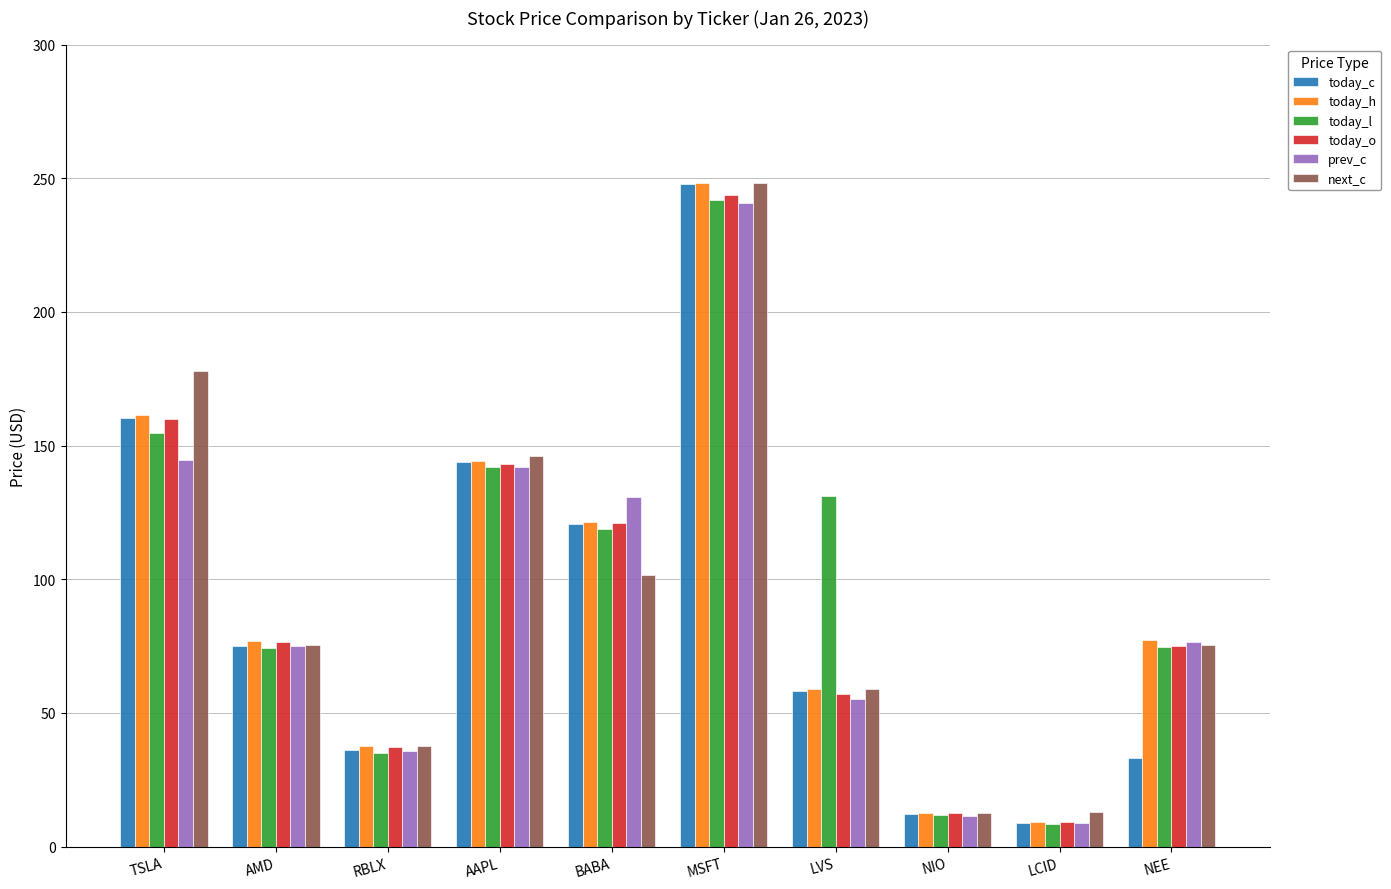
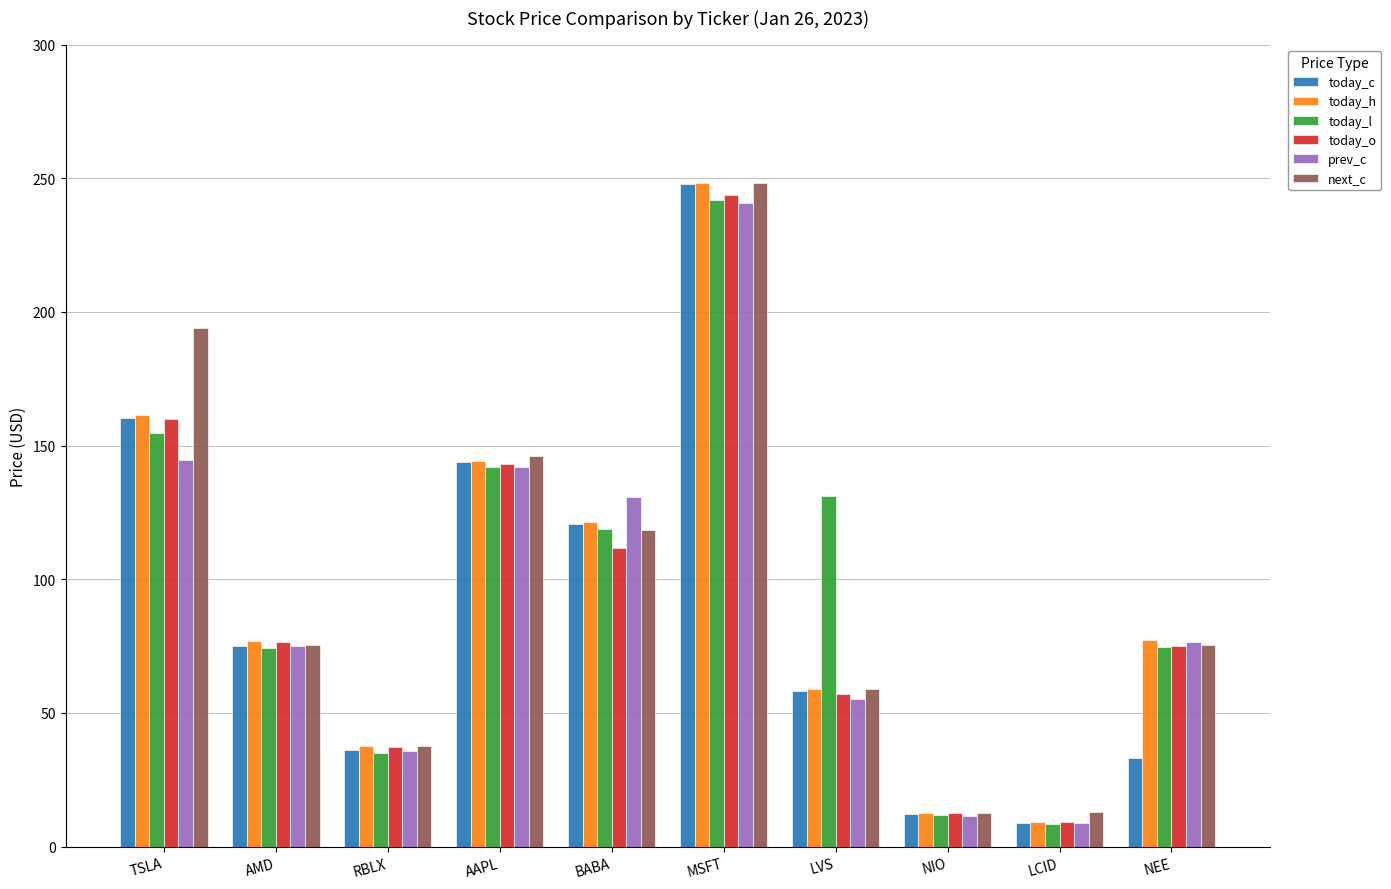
  {
    "today_c": {
      "TSLA": 160,
      "AMD": 75,
      "RBLX": 36,
      "AAPL": 144,
      "BABA": 121,
      "MSFT": 248,
      "LVS": 58,
      "NIO": 12,
      "LCID": 9,
      "NEE": 33
    },
    "today_h": {
      "TSLA": 161,
      "AMD": 77,
      "RBLX": 38,
      "AAPL": 144,
      "BABA": 121,
      "MSFT": 248,
      "LVS": 59,
      "NIO": 12,
      "LCID": 9,
      "NEE": 77
    },
    "today_l": {
      "TSLA": 155,
      "AMD": 74,
      "RBLX": 35,
      "AAPL": 142,
      "BABA": 119,
      "MSFT": 242,
      "LVS": 131,
      "NIO": 12,
      "LCID": 9,
      "NEE": 75
    },
    "today_o": {
      "TSLA": 160,
      "AMD": 77,
      "RBLX": 37,
      "AAPL": 143,
-     "BABA": 121,
+     "BABA": 112,
      "MSFT": 244,
      "LVS": 57,
      "NIO": 12,
      "LCID": 9,
      "NEE": 75
    },
    "prev_c": {
      "TSLA": 144,
      "AMD": 75,
      "RBLX": 36,
      "AAPL": 142,
      "BABA": 131,
      "MSFT": 241,
      "LVS": 55,
      "NIO": 12,
      "LCID": 9,
      "NEE": 77
    },
    "next_c": {
-     "TSLA": 178,
+     "TSLA": 194,
      "AMD": 75,
      "RBLX": 38,
      "AAPL": 146,
-     "BABA": 102,
+     "BABA": 118,
      "MSFT": 248,
      "LVS": 59,
      "NIO": 13,
      "LCID": 13,
      "NEE": 76
    }
  }
